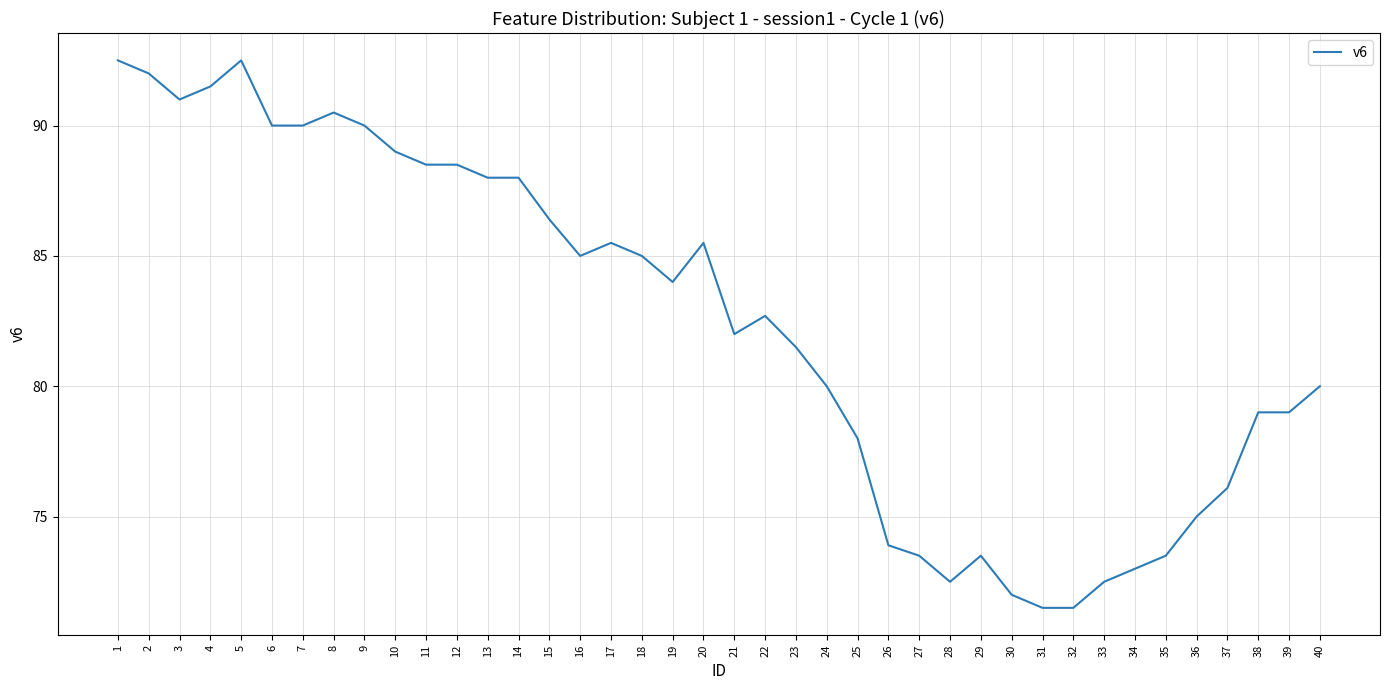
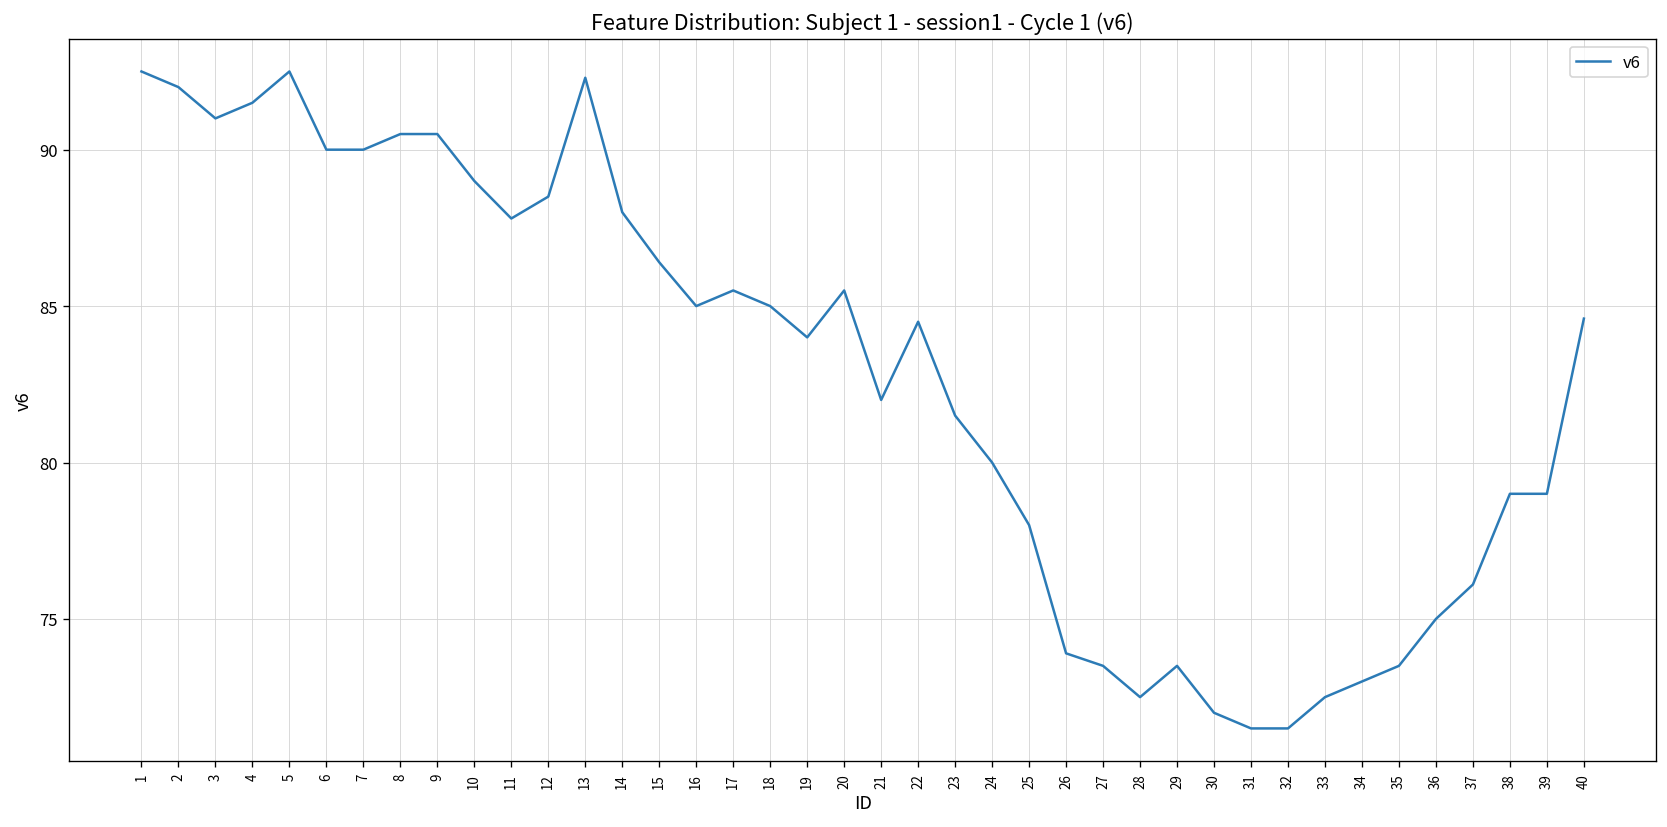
  {
    "1": 92.5,
    "2": 92.0,
    "3": 91.0,
    "4": 91.5,
    "5": 92.5,
    "6": 90.0,
    "7": 90.0,
    "8": 90.5,
-   "9": 90.0,
+   "9": 90.5,
    "10": 89.0,
-   "11": 88.5,
+   "11": 87.8,
    "12": 88.5,
-   "13": 88.0,
+   "13": 92.3,
    "14": 88.0,
    "15": 86.4,
    "16": 85.0,
    "17": 85.5,
    "18": 85.0,
    "19": 84.0,
    "20": 85.5,
    "21": 82.0,
-   "22": 82.7,
+   "22": 84.5,
    "23": 81.5,
    "24": 80.0,
    "25": 78.0,
    "26": 73.9,
    "27": 73.5,
    "28": 72.5,
    "29": 73.5,
    "30": 72.0,
    "31": 71.5,
    "32": 71.5,
    "33": 72.5,
    "34": 73.0,
    "35": 73.5,
    "36": 75.0,
    "37": 76.1,
    "38": 79.0,
    "39": 79.0,
-   "40": 80.0
+   "40": 84.6
  }
